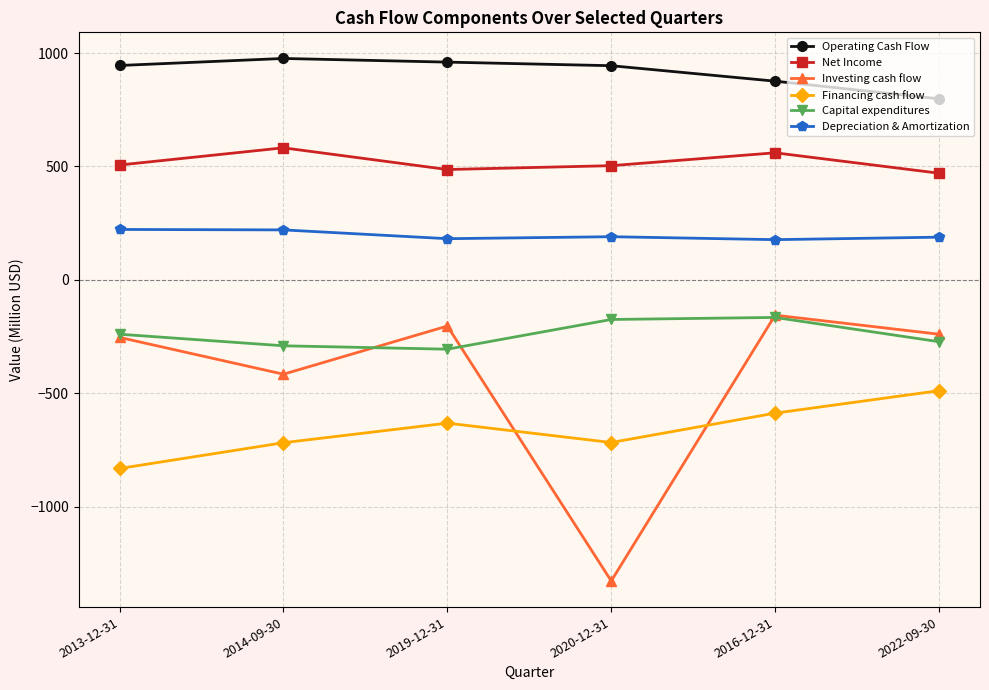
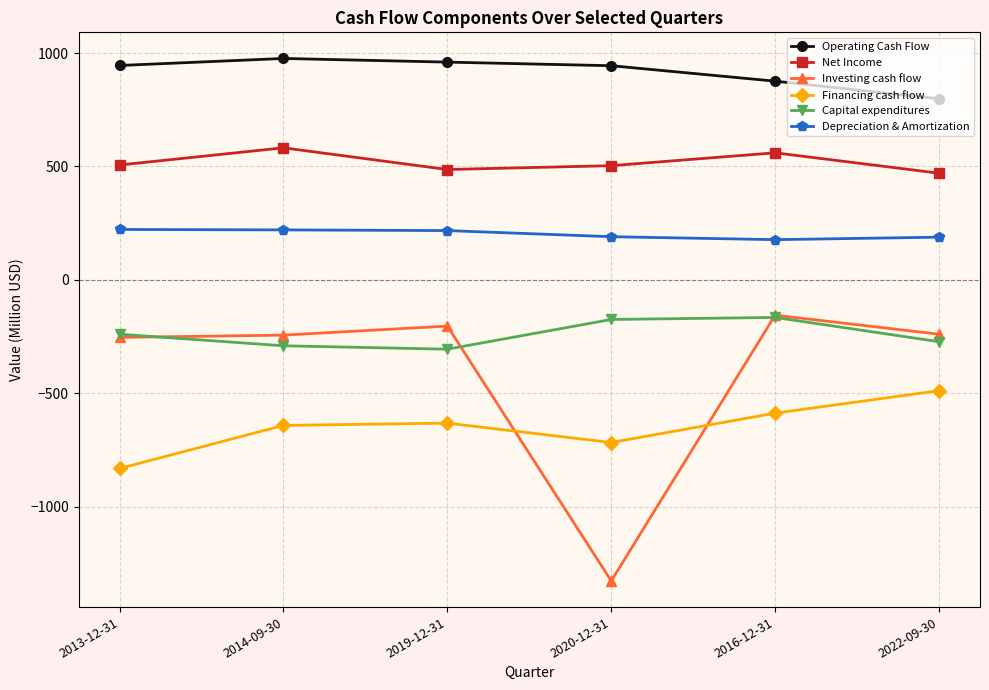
  {
    "Operating Cash Flow": {
      "2013-12-31": 950,
      "2014-09-30": 980,
      "2019-12-31": 960,
      "2020-12-31": 940,
      "2016-12-31": 880
    },
    "Net Income": {
      "2013-12-31": 510,
      "2014-09-30": 580,
      "2019-12-31": 490,
      "2020-12-31": 500,
      "2016-12-31": 560,
      "2022-09-30": 470
    },
    "Investing cash flow": {
      "2013-12-31": -250,
-     "2014-09-30": -420,
+     "2014-09-30": -240,
      "2019-12-31": -200,
      "2020-12-31": -1330,
      "2022-09-30": -240
    },
    "Financing cash flow": {
      "2013-12-31": -830,
-     "2014-09-30": -720,
+     "2014-09-30": -640,
      "2019-12-31": -630,
      "2020-12-31": -720,
      "2016-12-31": -590,
      "2022-09-30": -490
    },
    "Capital expenditures": {
      "2013-12-31": -240,
      "2014-09-30": -290,
      "2019-12-31": -310,
      "2020-12-31": -170,
      "2022-09-30": -270
    },
    "Depreciation & Amortization": {
      "2013-12-31": 220,
      "2014-09-30": 220,
-     "2019-12-31": 180,
+     "2019-12-31": 220,
      "2020-12-31": 190,
      "2016-12-31": 180,
      "2022-09-30": 190
    }
  }
